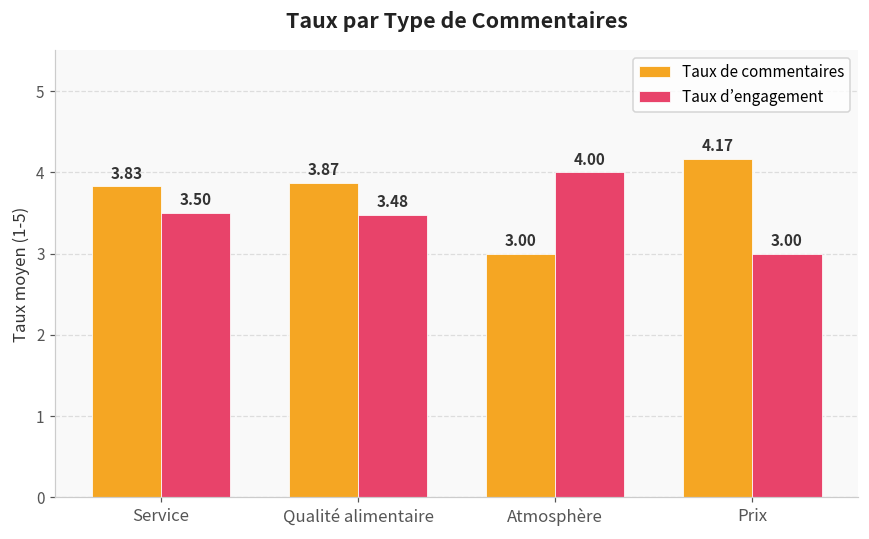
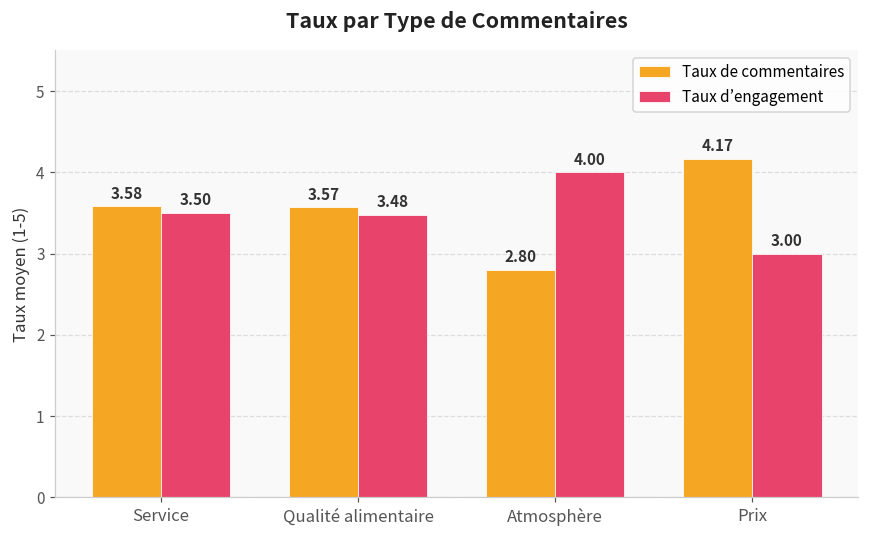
  {
    "Taux de commentaires": {
-     "Service": 3.83,
-     "Qualité alimentaire": 3.87,
-     "Atmosphère": 3.00,
+     "Service": 3.58,
+     "Qualité alimentaire": 3.57,
+     "Atmosphère": 2.80,
      "Prix": 4.17
    },
    "Taux d’engagement": {
      "Service": 3.50,
      "Qualité alimentaire": 3.48,
      "Atmosphère": 4.00,
      "Prix": 3.00
    }
  }
